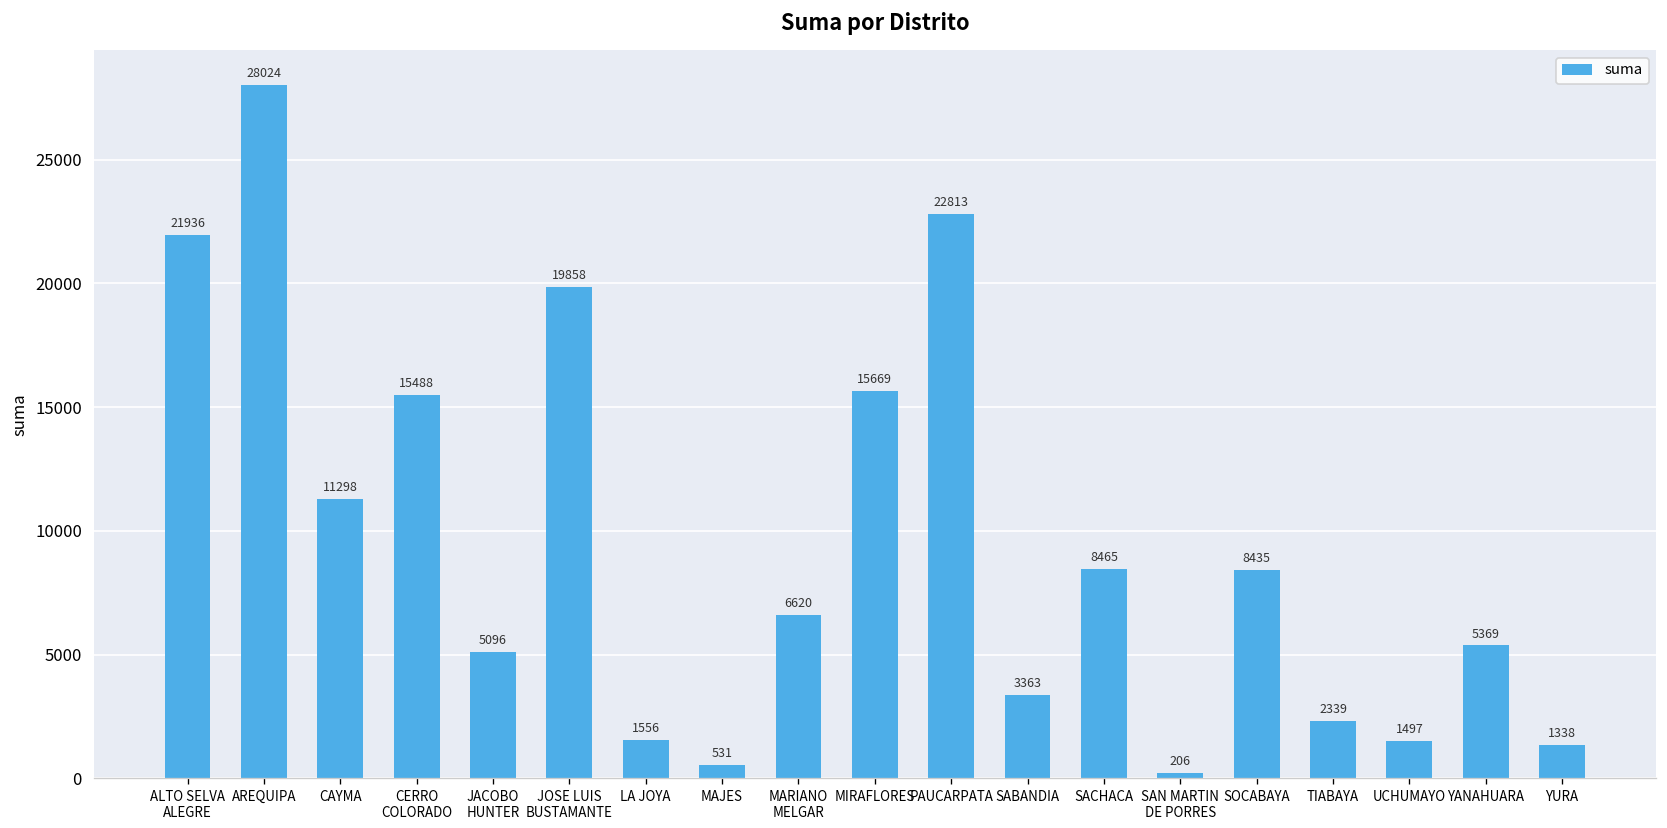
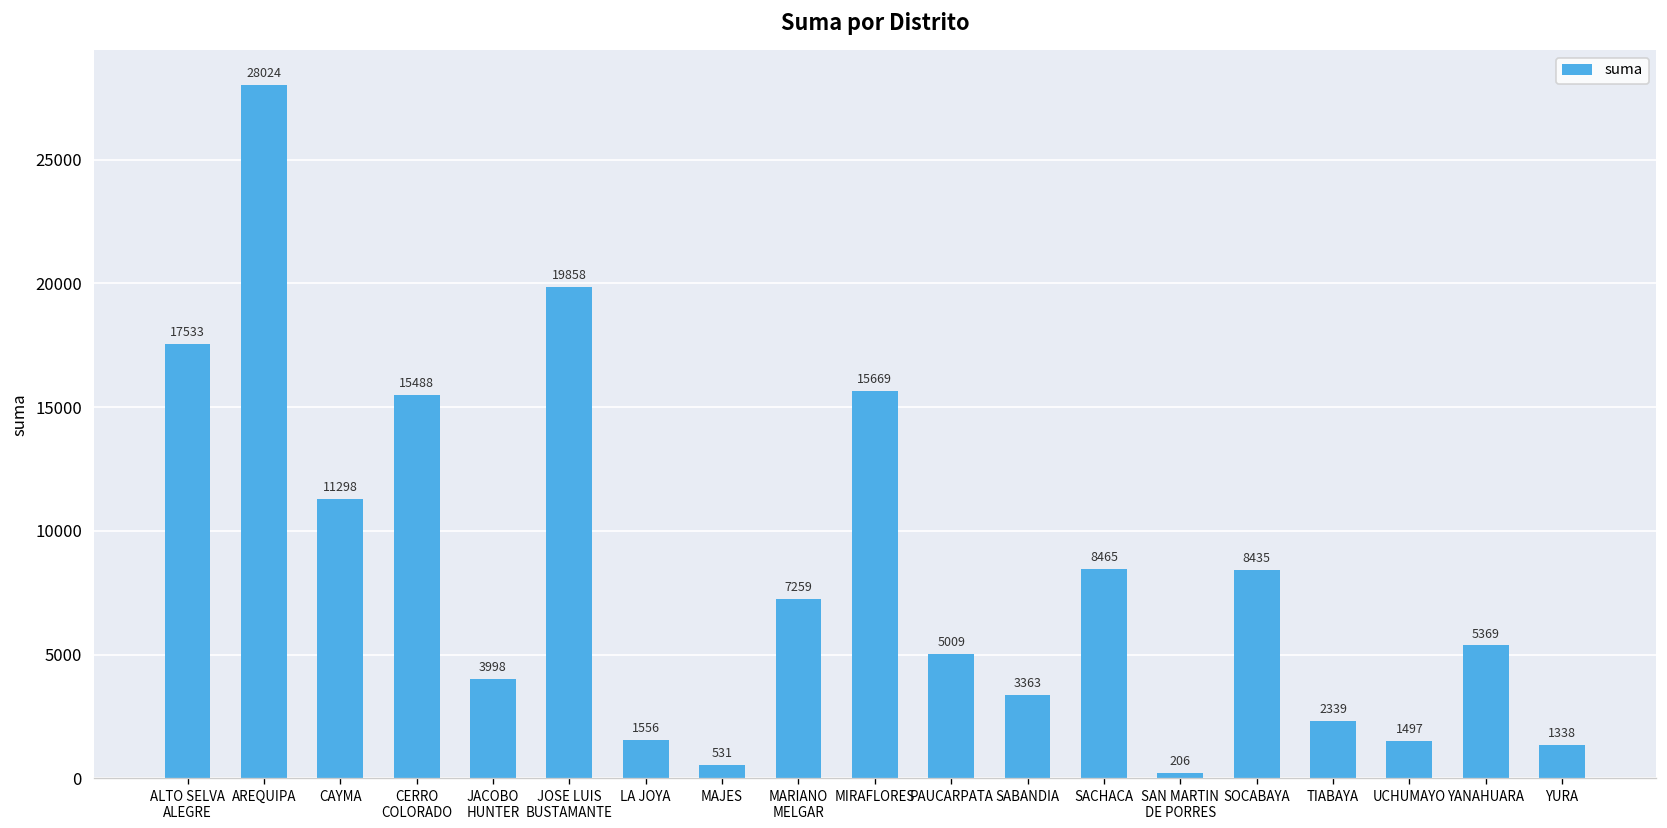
  {
-   "ALTO SELVA ALEGRE": 21936,
+   "ALTO SELVA ALEGRE": 17533,
    "AREQUIPA": 28024,
    "CAYMA": 11298,
    "CERRO COLORADO": 15488,
-   "JACOBO HUNTER": 5096,
+   "JACOBO HUNTER": 3998,
    "JOSE LUIS BUSTAMANTE": 19858,
    "LA JOYA": 1556,
    "MAJES": 531,
-   "MARIANO MELGAR": 6620,
+   "MARIANO MELGAR": 7259,
    "MIRAFLORES": 15669,
-   "PAUCARPATA": 22813,
+   "PAUCARPATA": 5009,
    "SABANDIA": 3363,
    "SACHACA": 8465,
    "SAN MARTIN DE PORRES": 206,
    "SOCABAYA": 8435,
    "TIABAYA": 2339,
    "UCHUMAYO": 1497,
    "YANAHUARA": 5369,
    "YURA": 1338
  }
